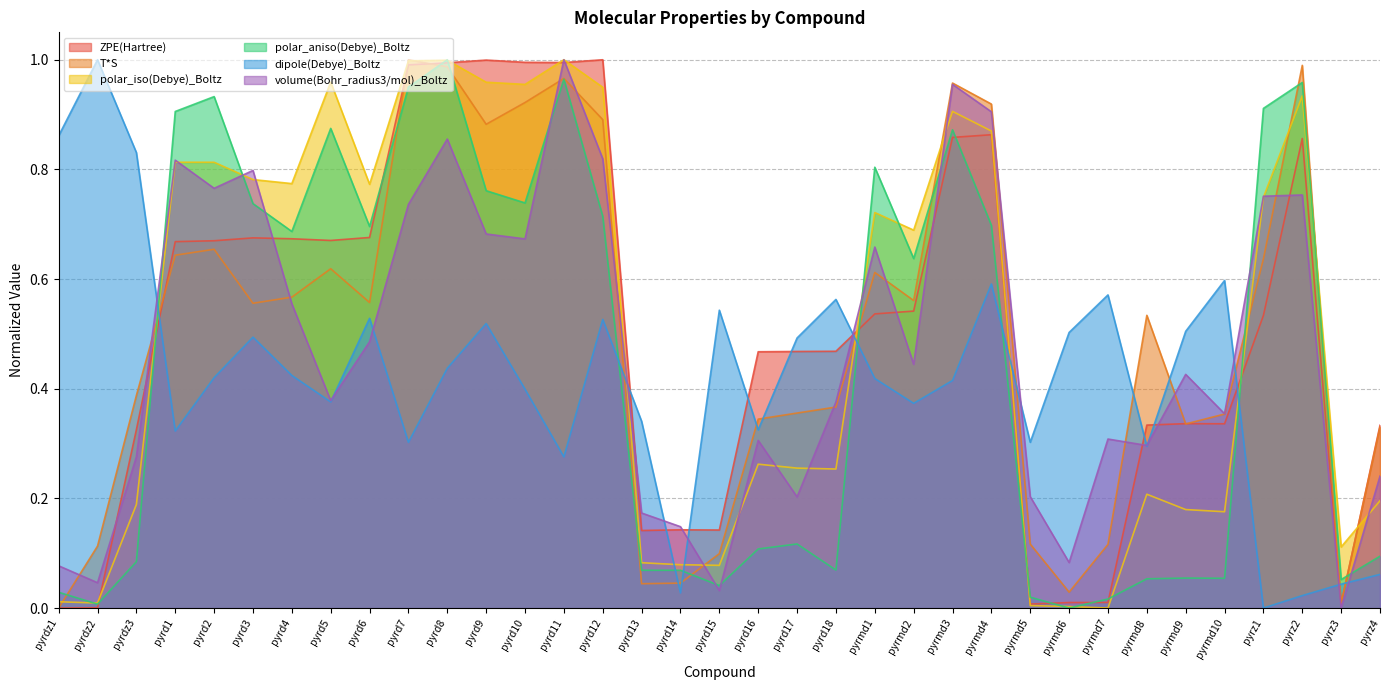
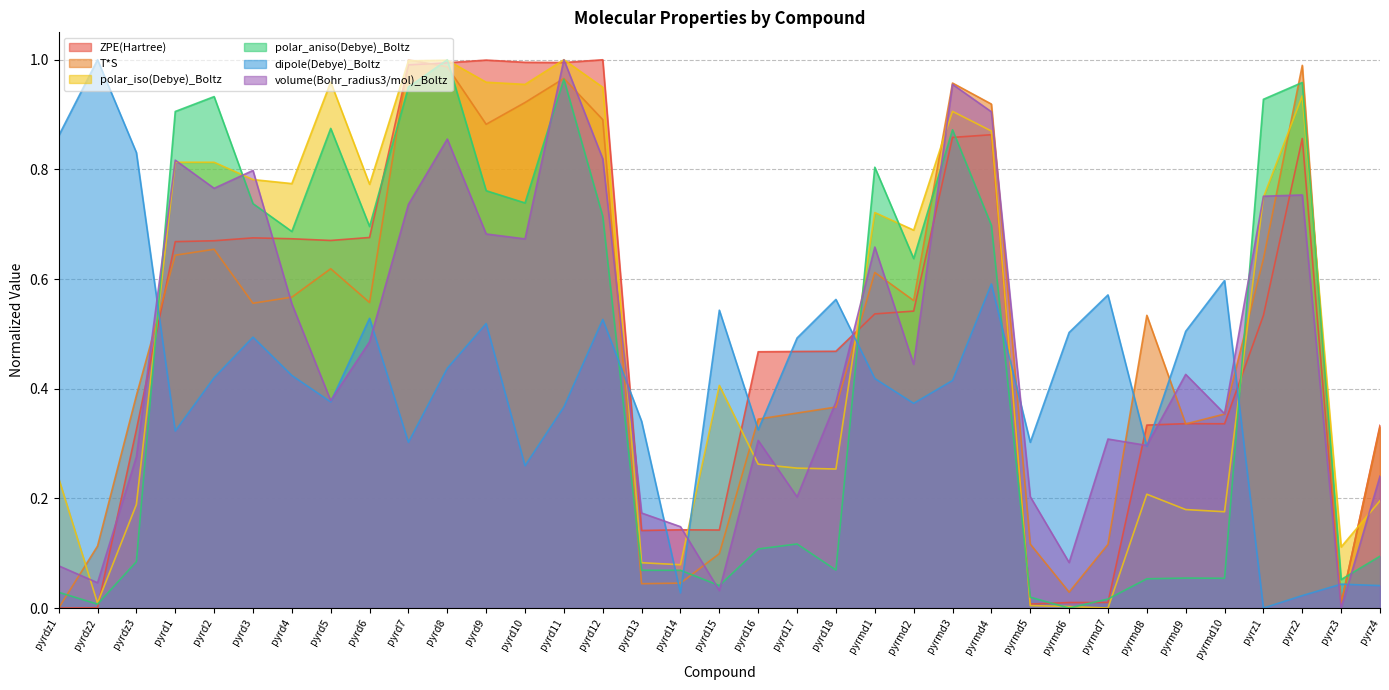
  {
    "polar_iso(Debye)_Boltz": {
-     "pyrdz1": 0.01,
+     "pyrdz1": 0.24,
      "pyrdz3": 0.19,
      "pyrd2": 0.81,
      "pyrd3": 0.78,
      "pyrd4": 0.77,
      "pyrd6": 0.77,
      "pyrd9": 0.96,
      "pyrd10": 0.96,
      "pyrd12": 0.95,
      "pyrd13": 0.08,
      "pyrd14": 0.08,
-     "pyrd15": 0.08,
+     "pyrd15": 0.41,
      "pyrd16": 0.26,
      "pyrd17": 0.26,
      "pyrd18": 0.25,
      "pyrmd1": 0.72,
      "pyrmd2": 0.69,
      "pyrmd3": 0.91,
      "pyrmd4": 0.87,
      "pyrmd7": 0.00,
      "pyrmd8": 0.21,
      "pyrmd9": 0.18,
      "pyrmd10": 0.18,
      "pyrz2": 0.93,
      "pyrz3": 0.11,
      "pyrz4": 0.20
    },
    "polar_aniso(Debye)_Boltz": {
      "pyrdz1": 0.03,
      "pyrdz3": 0.08,
      "pyrd1": 0.91,
      "pyrd2": 0.93,
      "pyrd3": 0.74,
      "pyrd4": 0.69,
      "pyrd5": 0.87,
      "pyrd6": 0.70,
      "pyrd9": 0.76,
      "pyrd10": 0.74,
      "pyrd12": 0.71,
      "pyrd13": 0.07,
      "pyrd14": 0.07,
      "pyrd15": 0.04,
      "pyrd16": 0.11,
      "pyrd17": 0.12,
      "pyrd18": 0.07,
      "pyrmd1": 0.80,
      "pyrmd2": 0.64,
      "pyrmd3": 0.87,
      "pyrmd4": 0.70,
      "pyrmd5": 0.02,
      "pyrmd7": 0.02,
      "pyrmd8": 0.05,
      "pyrmd9": 0.05,
      "pyrmd10": 0.05,
-     "pyrz1": 0.91,
+     "pyrz1": 0.93,
      "pyrz2": 0.96,
      "pyrz3": 0.05,
      "pyrz4": 0.09
    },
    "dipole(Debye)_Boltz": {
      "pyrdz1": 0.86,
      "pyrdz3": 0.83,
      "pyrd1": 0.32,
      "pyrd2": 0.42,
      "pyrd3": 0.49,
      "pyrd4": 0.42,
      "pyrd6": 0.53,
      "pyrd7": 0.30,
      "pyrd8": 0.44,
      "pyrd9": 0.52,
-     "pyrd10": 0.40,
-     "pyrd11": 0.28,
+     "pyrd10": 0.26,
+     "pyrd11": 0.37,
      "pyrd12": 0.53,
      "pyrd13": 0.34,
      "pyrd14": 0.03,
      "pyrd15": 0.54,
      "pyrd16": 0.33,
      "pyrd17": 0.49,
      "pyrd18": 0.56,
      "pyrmd1": 0.42,
      "pyrmd2": 0.37,
      "pyrmd3": 0.42,
      "pyrmd4": 0.59,
      "pyrmd5": 0.30,
      "pyrmd6": 0.50,
      "pyrmd7": 0.57,
      "pyrmd9": 0.50,
      "pyrmd10": 0.60,
      "pyrz1": 0.00,
      "pyrz2": 0.02,
      "pyrz3": 0.04,
-     "pyrz4": 0.06
+     "pyrz4": 0.04
    },
    "volume(Bohr_radius3/mol)_Boltz": {
      "pyrdz1": 0.08,
      "pyrdz2": 0.05,
      "pyrdz3": 0.28,
      "pyrd2": 0.77,
      "pyrd3": 0.80,
      "pyrd4": 0.55,
      "pyrd6": 0.49,
      "pyrd7": 0.74,
      "pyrd8": 0.86,
      "pyrd9": 0.68,
      "pyrd10": 0.67,
      "pyrd12": 0.82,
      "pyrd13": 0.17,
      "pyrd14": 0.15,
      "pyrd15": 0.03,
      "pyrd16": 0.31,
      "pyrd17": 0.20,
      "pyrd18": 0.38,
      "pyrmd1": 0.66,
      "pyrmd2": 0.44,
      "pyrmd4": 0.91,
      "pyrmd5": 0.20,
      "pyrmd6": 0.08,
      "pyrmd7": 0.31,
      "pyrmd9": 0.43,
      "pyrz2": 0.75,
      "pyrz3": 0.00,
      "pyrz4": 0.24
    }
  }
